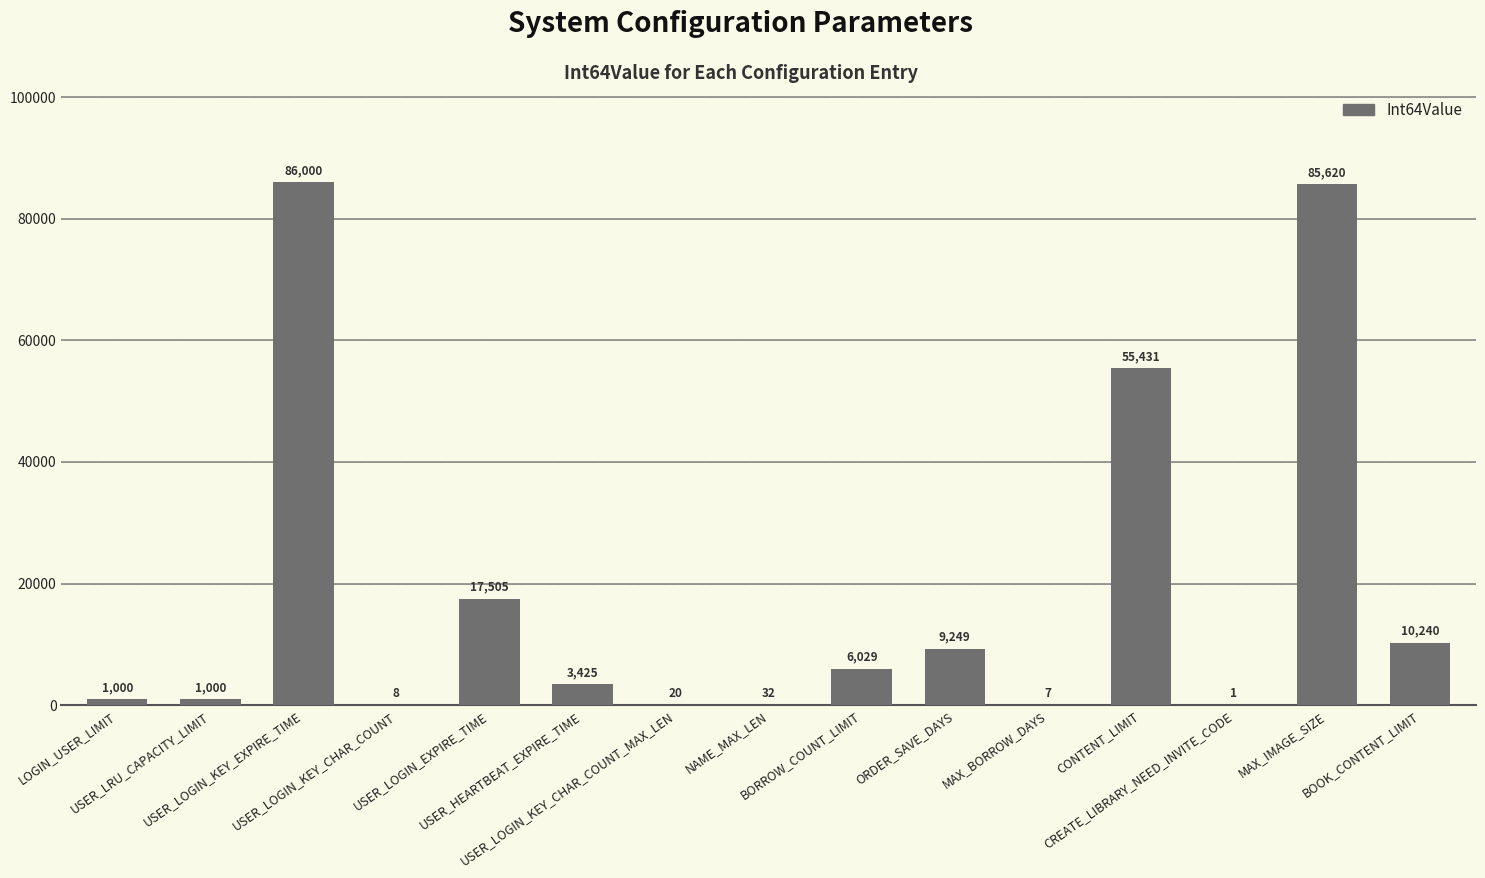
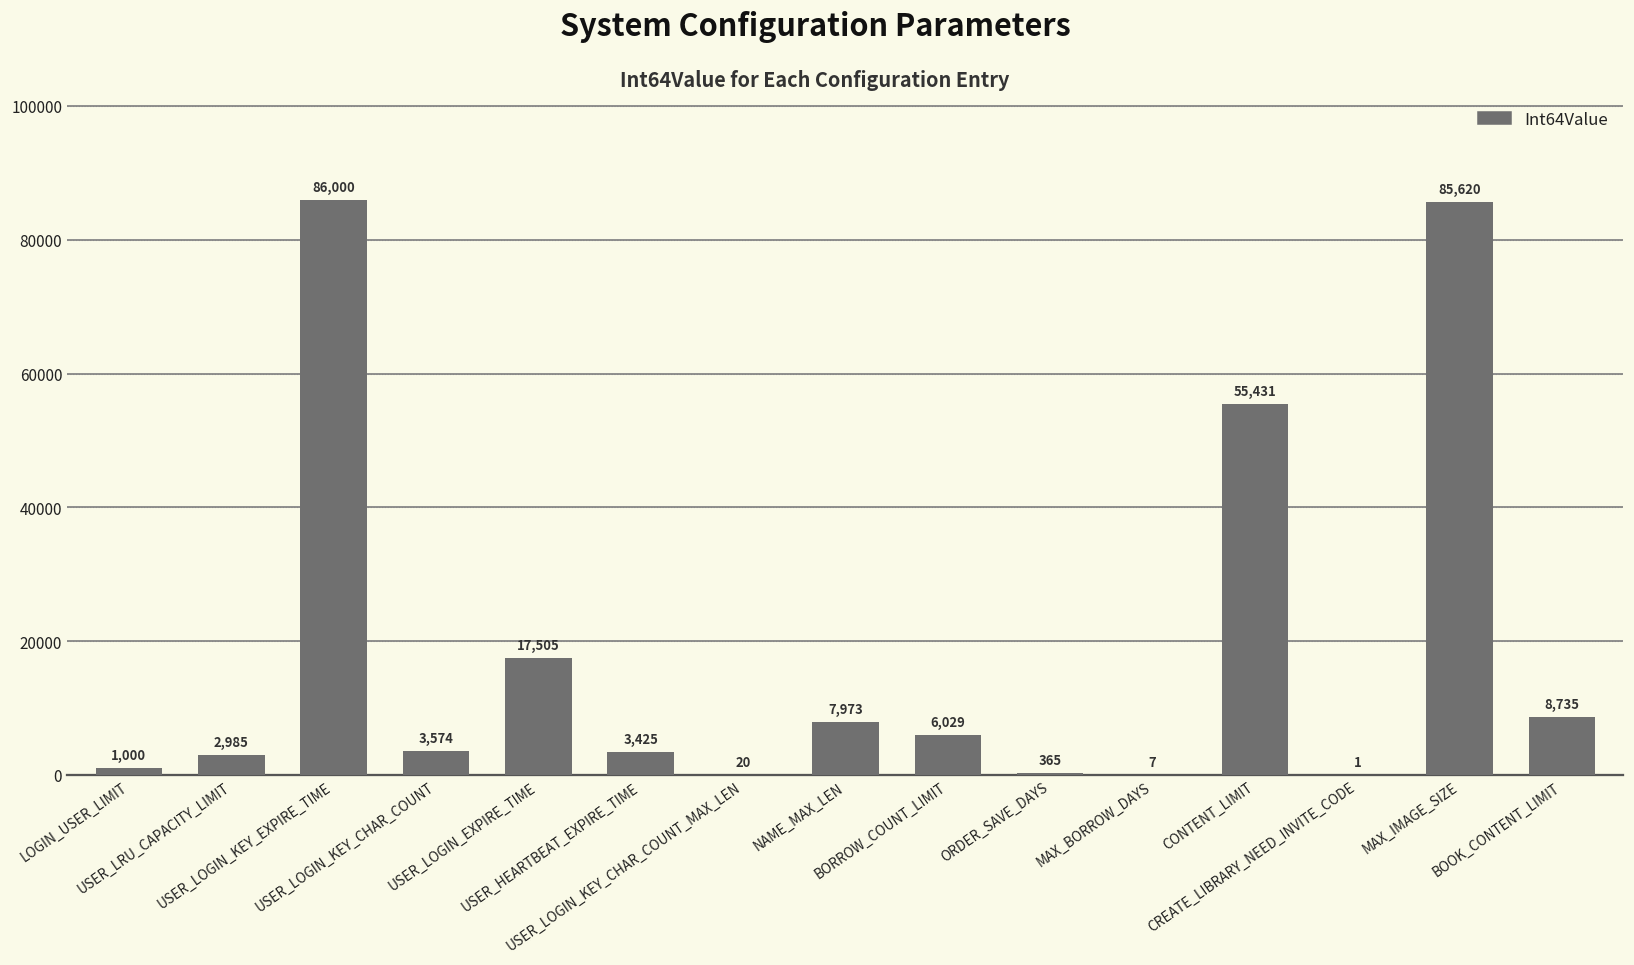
  {
    "LOGIN_USER_LIMIT": "1,000",
-   "USER_LRU_CAPACITY_LIMIT": "1,000",
+   "USER_LRU_CAPACITY_LIMIT": "2,985",
    "USER_LOGIN_KEY_EXPIRE_TIME": "86,000",
-   "USER_LOGIN_KEY_CHAR_COUNT": "8",
+   "USER_LOGIN_KEY_CHAR_COUNT": "3,574",
    "USER_LOGIN_EXPIRE_TIME": "17,505",
    "USER_HEARTBEAT_EXPIRE_TIME": "3,425",
    "USER_LOGIN_KEY_CHAR_COUNT_MAX_LEN": "20",
-   "NAME_MAX_LEN": "32",
+   "NAME_MAX_LEN": "7,973",
    "BORROW_COUNT_LIMIT": "6,029",
-   "ORDER_SAVE_DAYS": "9,249",
+   "ORDER_SAVE_DAYS": "365",
    "MAX_BORROW_DAYS": "7",
    "CONTENT_LIMIT": "55,431",
    "CREATE_LIBRARY_NEED_INVITE_CODE": "1",
    "MAX_IMAGE_SIZE": "85,620",
-   "BOOK_CONTENT_LIMIT": "10,240"
+   "BOOK_CONTENT_LIMIT": "8,735"
  }
